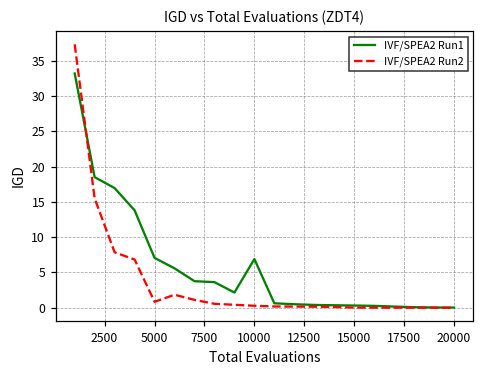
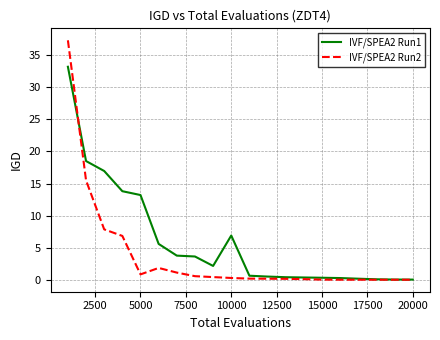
  {
    "IVF/SPEA2 Run1": {
-     "5000": 7,
+     "5000": 13,
      "10000": 7
    },
    "IVF/SPEA2 Run2": {
      "5000": 1,
      "10000": 0
    }
  }
